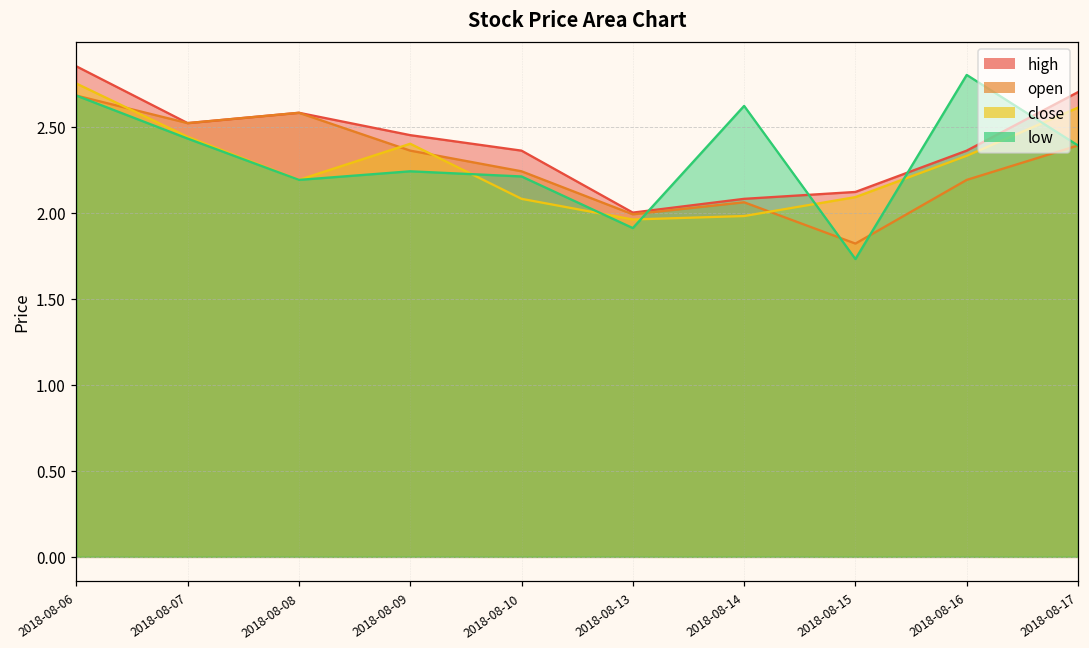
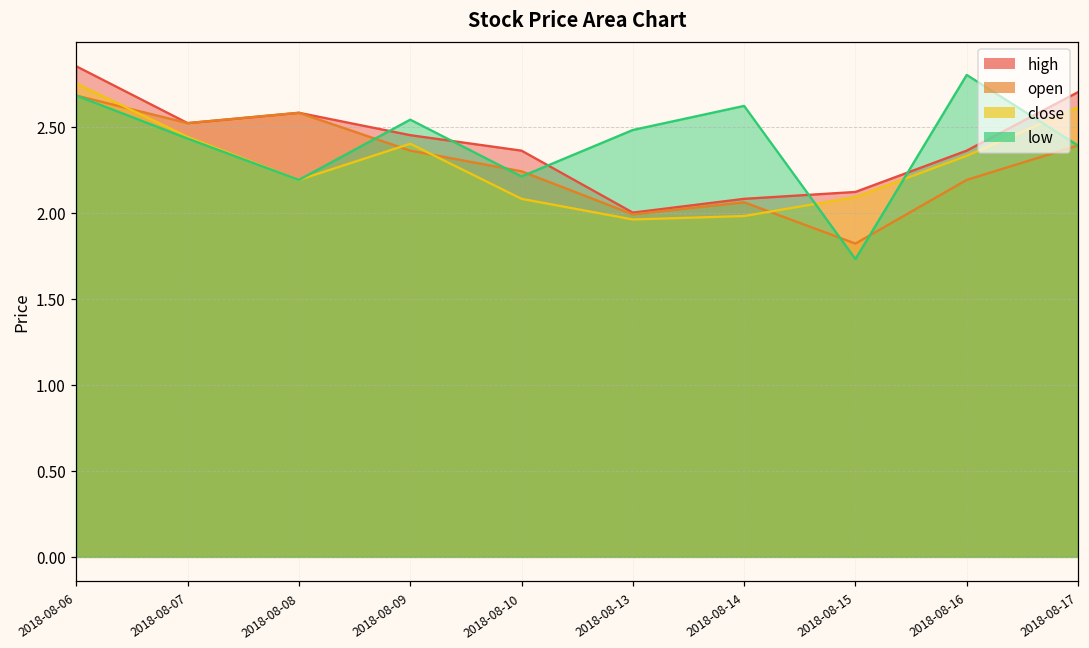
  {
    "low": {
-     "2018-08-09": 2.24,
+     "2018-08-09": 2.54,
      "2018-08-10": 2.21,
-     "2018-08-13": 1.91,
+     "2018-08-13": 2.48,
      "2018-08-14": 2.62,
      "2018-08-15": 1.73,
      "2018-08-16": 2.80
    }
  }
